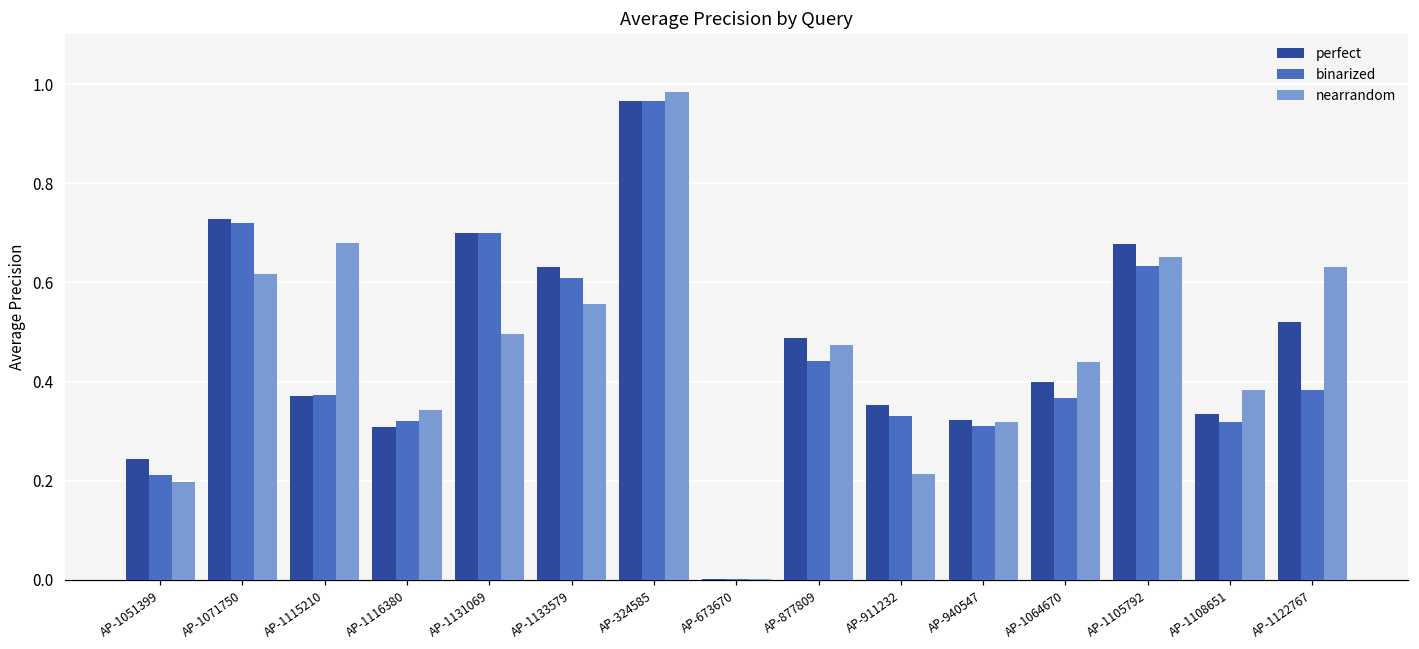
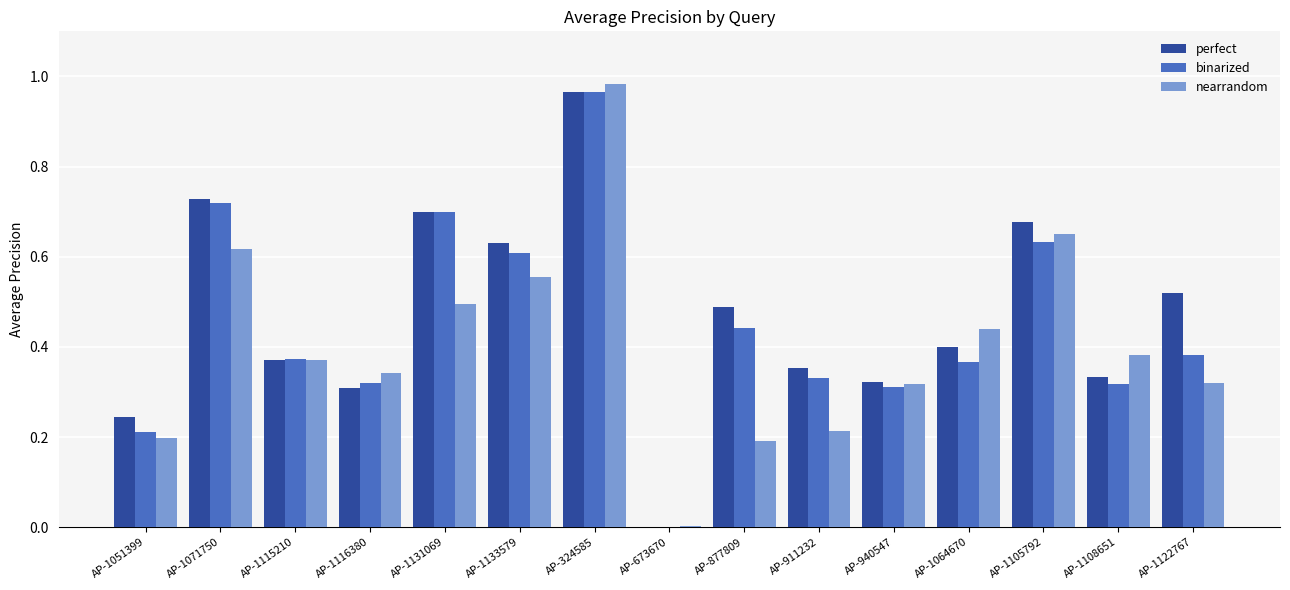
  {
    "nearrandom": {
      "AP-1051399": 0.20,
      "AP-1071750": 0.62,
-     "AP-1115210": 0.68,
+     "AP-1115210": 0.37,
      "AP-1116380": 0.34,
      "AP-1131069": 0.50,
      "AP-1133579": 0.56,
      "AP-324585": 0.98,
-     "AP-877809": 0.47,
+     "AP-877809": 0.19,
      "AP-911232": 0.21,
      "AP-940547": 0.32,
      "AP-1064670": 0.44,
      "AP-1105792": 0.65,
      "AP-1108651": 0.38,
-     "AP-1122767": 0.63
+     "AP-1122767": 0.32
    }
  }
